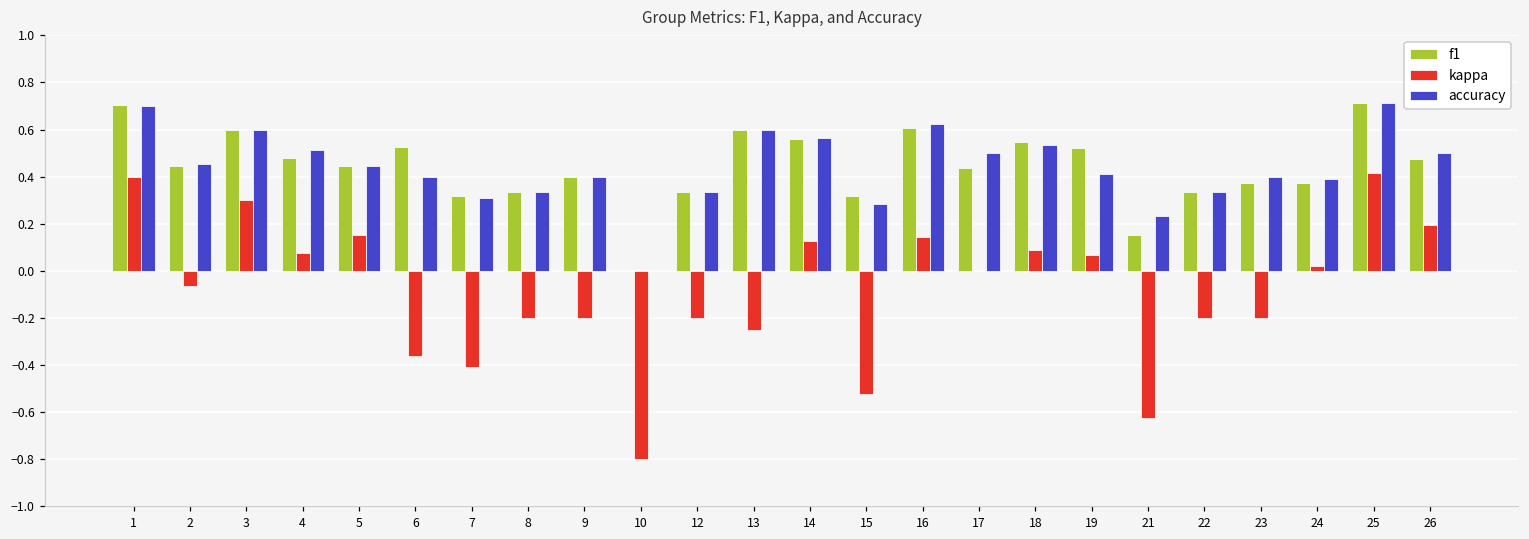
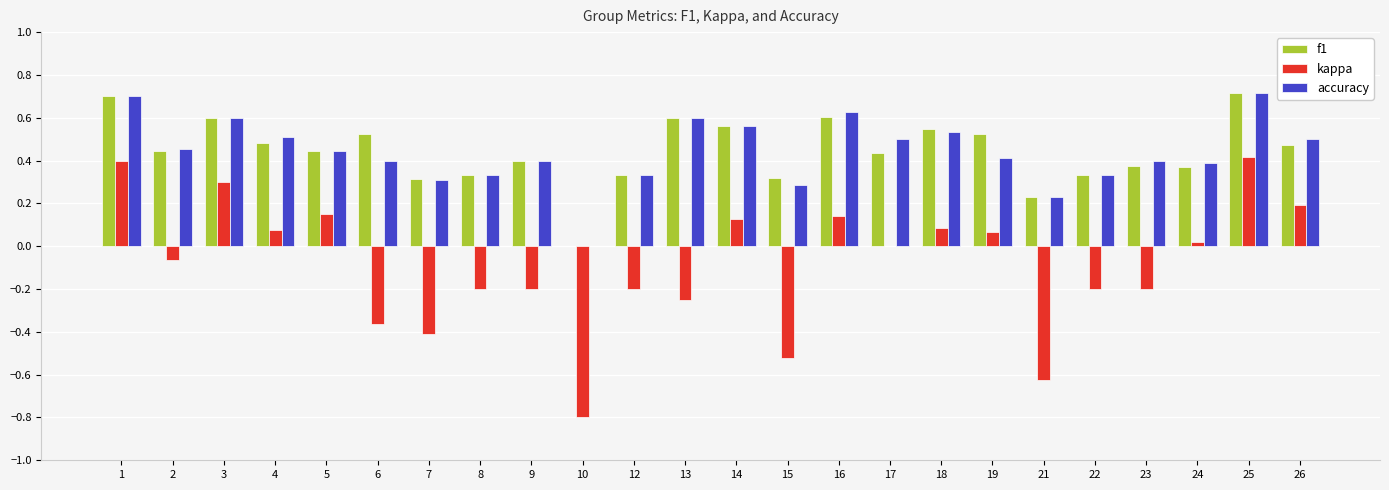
  {
    "f1": {
      "1": 0.70,
      "2": 0.45,
      "3": 0.60,
      "4": 0.48,
      "5": 0.44,
      "6": 0.52,
      "7": 0.32,
      "8": 0.33,
      "9": 0.40,
      "10": 0.00,
      "12": 0.33,
      "13": 0.60,
      "14": 0.56,
      "15": 0.32,
      "16": 0.60,
      "17": 0.44,
      "18": 0.55,
      "19": 0.52,
-     "21": 0.15,
+     "21": 0.23,
      "22": 0.33,
      "23": 0.38,
      "24": 0.37,
      "25": 0.71,
      "26": 0.47
    },
    "kappa": {
      "1": 0.40,
      "2": -0.06,
      "3": 0.30,
      "4": 0.08,
      "5": 0.15,
      "6": -0.36,
      "7": -0.41,
      "8": -0.20,
      "9": -0.20,
      "10": -0.80,
      "12": -0.20,
      "13": -0.25,
      "14": 0.13,
      "15": -0.52,
      "16": 0.14,
      "17": 0.00,
      "18": 0.09,
      "19": 0.07,
      "21": -0.63,
      "22": -0.20,
      "23": -0.20,
      "24": 0.02,
      "25": 0.42,
      "26": 0.19
    },
    "accuracy": {
      "1": 0.70,
      "2": 0.45,
      "3": 0.60,
      "4": 0.51,
      "5": 0.44,
      "6": 0.40,
      "7": 0.31,
      "8": 0.33,
      "9": 0.40,
      "10": 0.00,
      "12": 0.33,
      "13": 0.60,
      "14": 0.56,
      "15": 0.29,
      "16": 0.63,
      "17": 0.50,
      "18": 0.53,
      "19": 0.41,
      "21": 0.23,
      "22": 0.33,
      "23": 0.40,
      "24": 0.39,
      "25": 0.71,
      "26": 0.50
    }
  }
